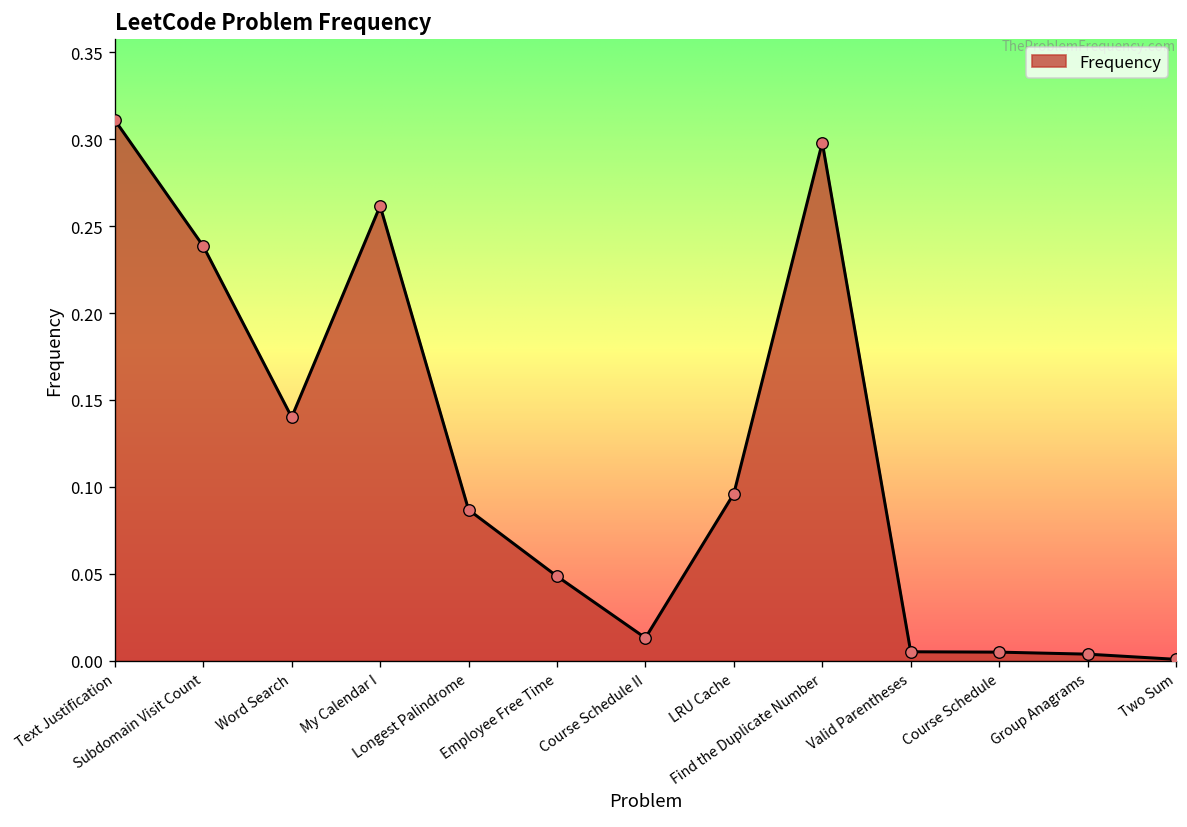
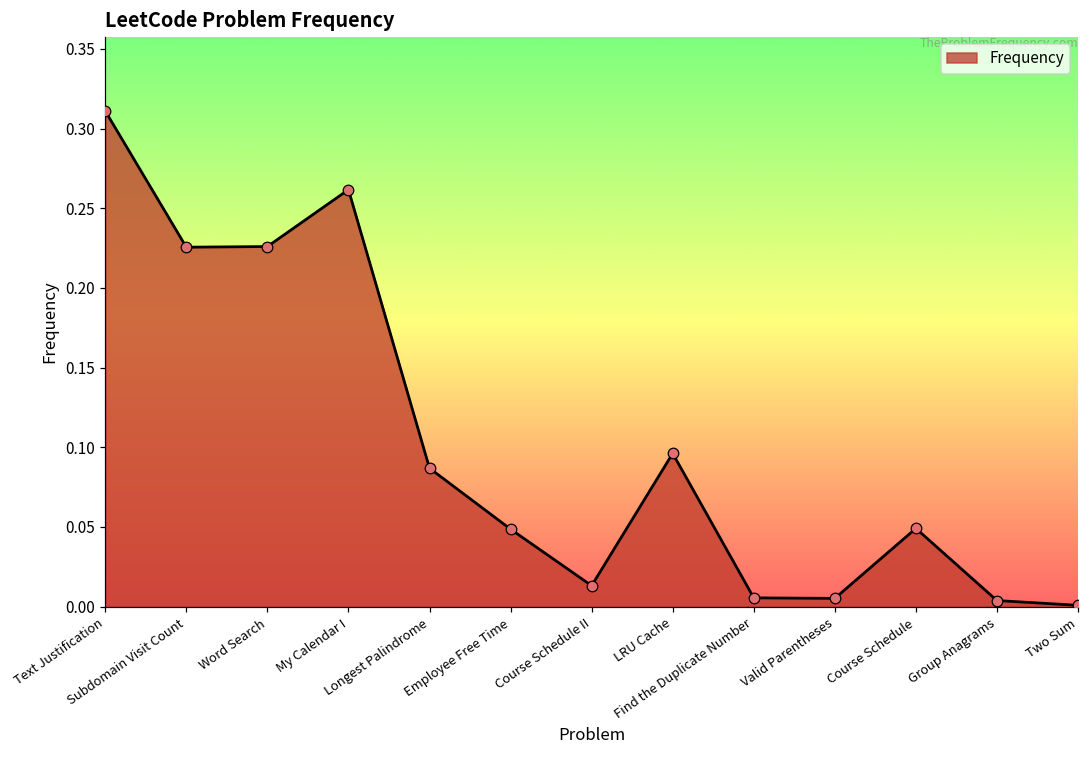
  {
    "Text Justification": 0.311,
-   "Subdomain Visit Count": 0.238,
-   "Word Search": 0.140,
+   "Subdomain Visit Count": 0.226,
+   "Word Search": 0.226,
    "My Calendar I": 0.262,
    "Longest Palindrome": 0.087,
    "Employee Free Time": 0.049,
    "Course Schedule II": 0.013,
    "LRU Cache": 0.096,
-   "Find the Duplicate Number": 0.298,
+   "Find the Duplicate Number": 0.006,
    "Valid Parentheses": 0.005,
-   "Course Schedule": 0.005,
+   "Course Schedule": 0.049,
    "Group Anagrams": 0.004,
    "Two Sum": 0.001
  }
